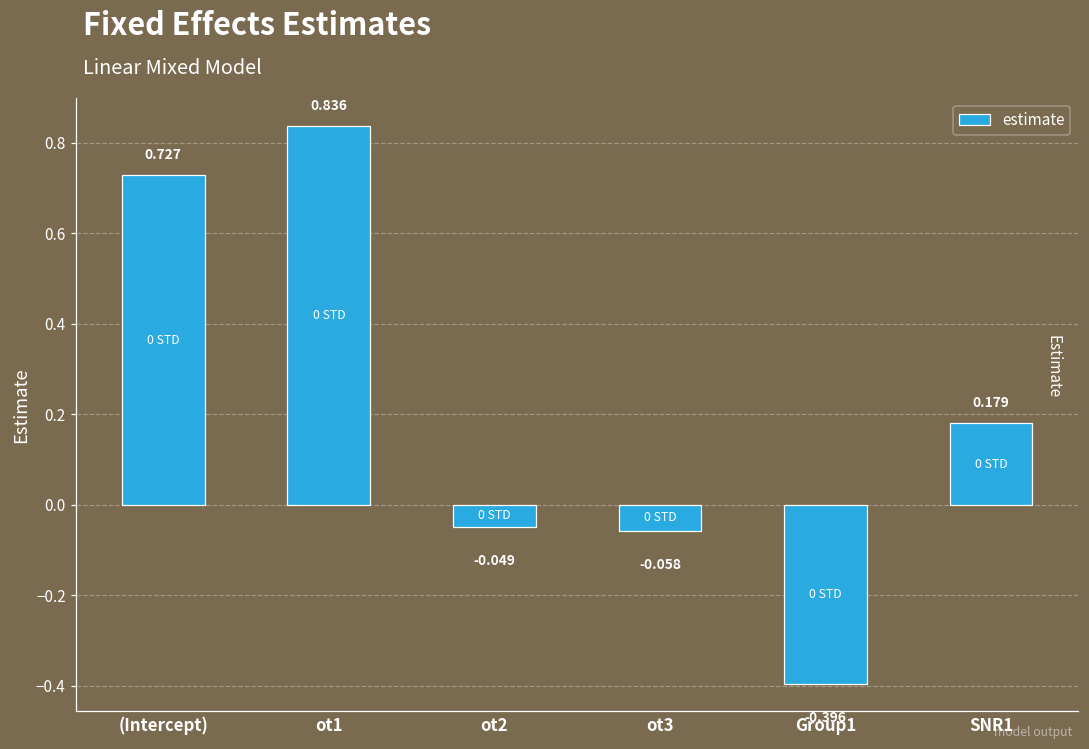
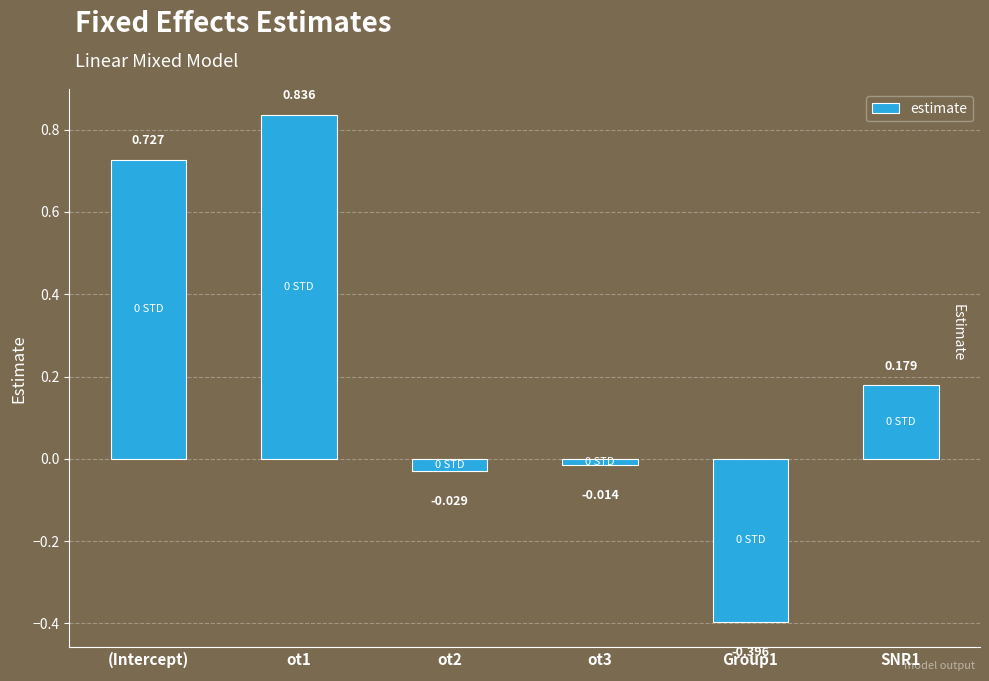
  {
    "(Intercept)": 0.727,
    "ot1": 0.836,
-   "ot2": -0.049,
-   "ot3": -0.058,
+   "ot2": -0.029,
+   "ot3": -0.014,
    "Group1": -0.396,
    "SNR1": 0.179
  }
